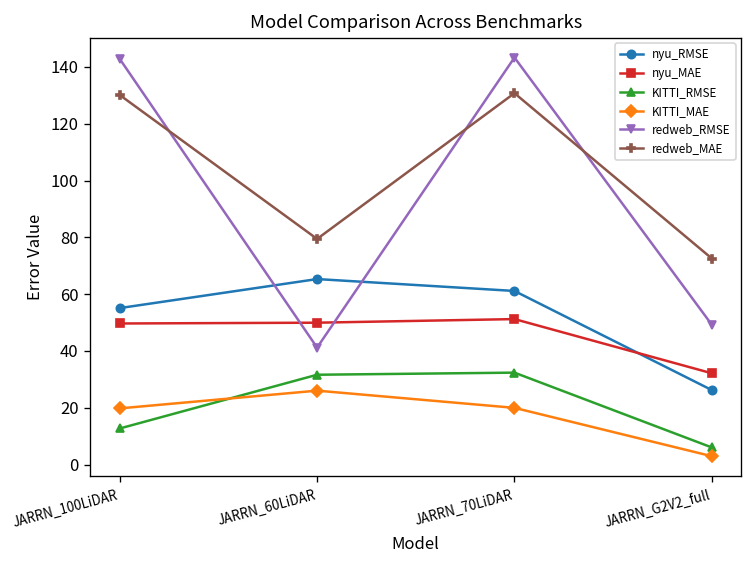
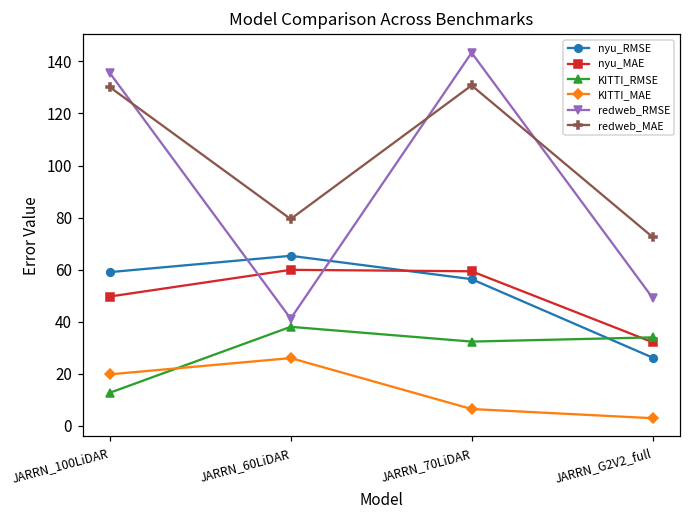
  {
    "nyu_RMSE": {
-     "JARRN_100LiDAR": 55,
+     "JARRN_100LiDAR": 59,
      "JARRN_60LiDAR": 65,
-     "JARRN_70LiDAR": 61,
+     "JARRN_70LiDAR": 56,
      "JARRN_G2V2_full": 26
    },
    "nyu_MAE": {
      "JARRN_100LiDAR": 50,
-     "JARRN_60LiDAR": 50,
-     "JARRN_70LiDAR": 51,
+     "JARRN_60LiDAR": 60,
+     "JARRN_70LiDAR": 59,
      "JARRN_G2V2_full": 32
    },
    "KITTI_RMSE": {
      "JARRN_100LiDAR": 13,
-     "JARRN_60LiDAR": 32,
+     "JARRN_60LiDAR": 38,
      "JARRN_70LiDAR": 32,
-     "JARRN_G2V2_full": 6
+     "JARRN_G2V2_full": 34
    },
    "KITTI_MAE": {
      "JARRN_100LiDAR": 20,
      "JARRN_60LiDAR": 26,
-     "JARRN_70LiDAR": 20,
+     "JARRN_70LiDAR": 6,
      "JARRN_G2V2_full": 3
    },
    "redweb_RMSE": {
-     "JARRN_100LiDAR": 143,
+     "JARRN_100LiDAR": 136,
      "JARRN_60LiDAR": 41,
      "JARRN_70LiDAR": 143,
      "JARRN_G2V2_full": 49
    },
    "redweb_MAE": {
      "JARRN_100LiDAR": 130,
      "JARRN_60LiDAR": 79,
      "JARRN_70LiDAR": 131,
      "JARRN_G2V2_full": 73
    }
  }
